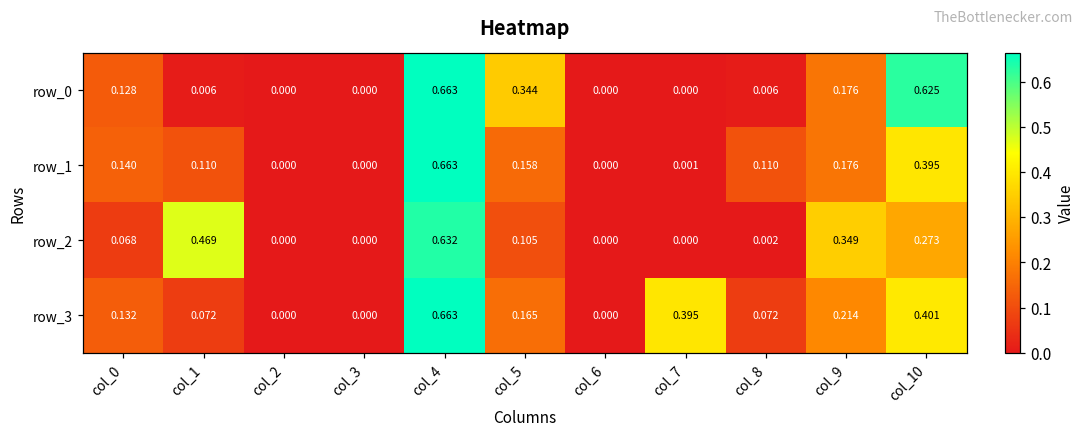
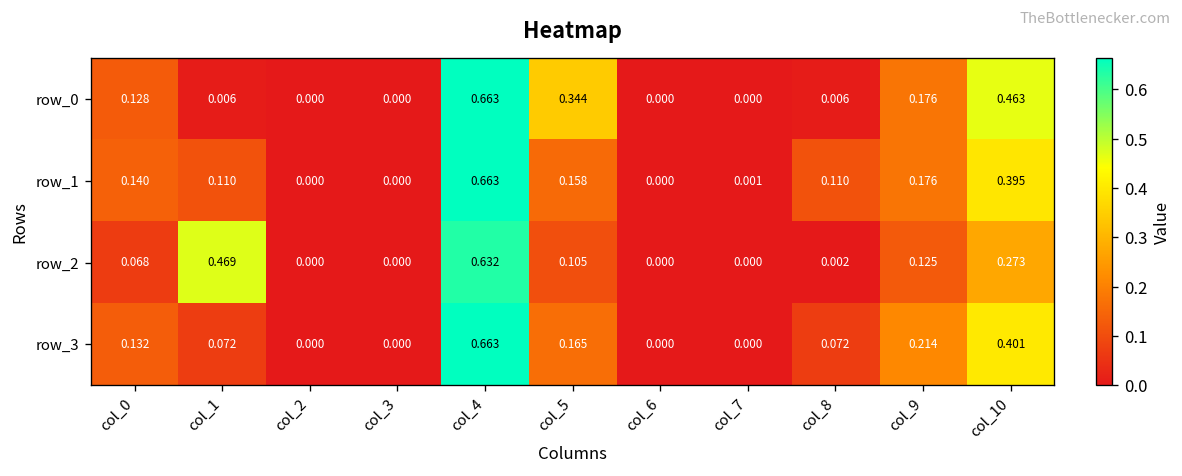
  {
    "row_0": {
      "col_0": 0.128,
      "col_1": 0.006,
      "col_2": 0.000,
      "col_3": 0.000,
      "col_4": 0.663,
      "col_5": 0.344,
      "col_6": 0.000,
      "col_7": 0.000,
      "col_8": 0.006,
      "col_9": 0.176,
-     "col_10": 0.625
+     "col_10": 0.463
    },
    "row_1": {
      "col_0": 0.140,
      "col_1": 0.110,
      "col_2": 0.000,
      "col_3": 0.000,
      "col_4": 0.663,
      "col_5": 0.158,
      "col_6": 0.000,
      "col_7": 0.001,
      "col_8": 0.110,
      "col_9": 0.176,
      "col_10": 0.395
    },
    "row_2": {
      "col_0": 0.068,
      "col_1": 0.469,
      "col_2": 0.000,
      "col_3": 0.000,
      "col_4": 0.632,
      "col_5": 0.105,
      "col_6": 0.000,
      "col_7": 0.000,
      "col_8": 0.002,
-     "col_9": 0.349,
+     "col_9": 0.125,
      "col_10": 0.273
    },
    "row_3": {
      "col_0": 0.132,
      "col_1": 0.072,
      "col_2": 0.000,
      "col_3": 0.000,
      "col_4": 0.663,
      "col_5": 0.165,
      "col_6": 0.000,
-     "col_7": 0.395,
+     "col_7": 0.000,
      "col_8": 0.072,
      "col_9": 0.214,
      "col_10": 0.401
    }
  }
